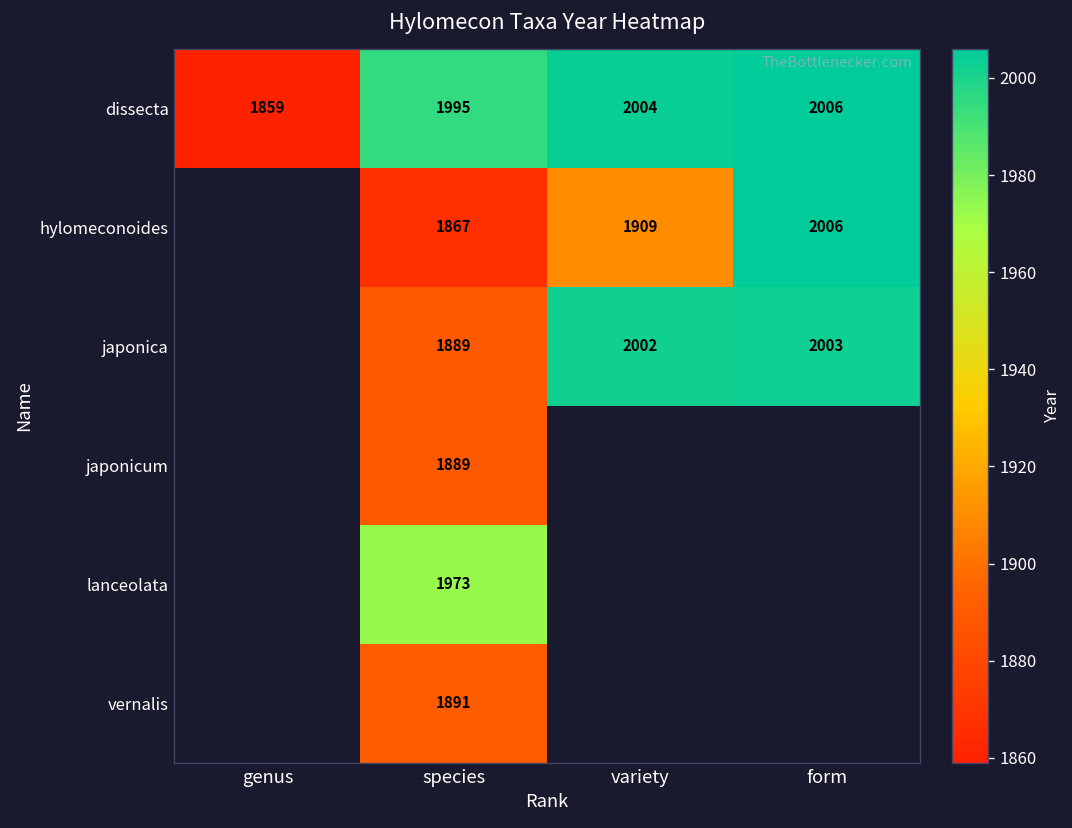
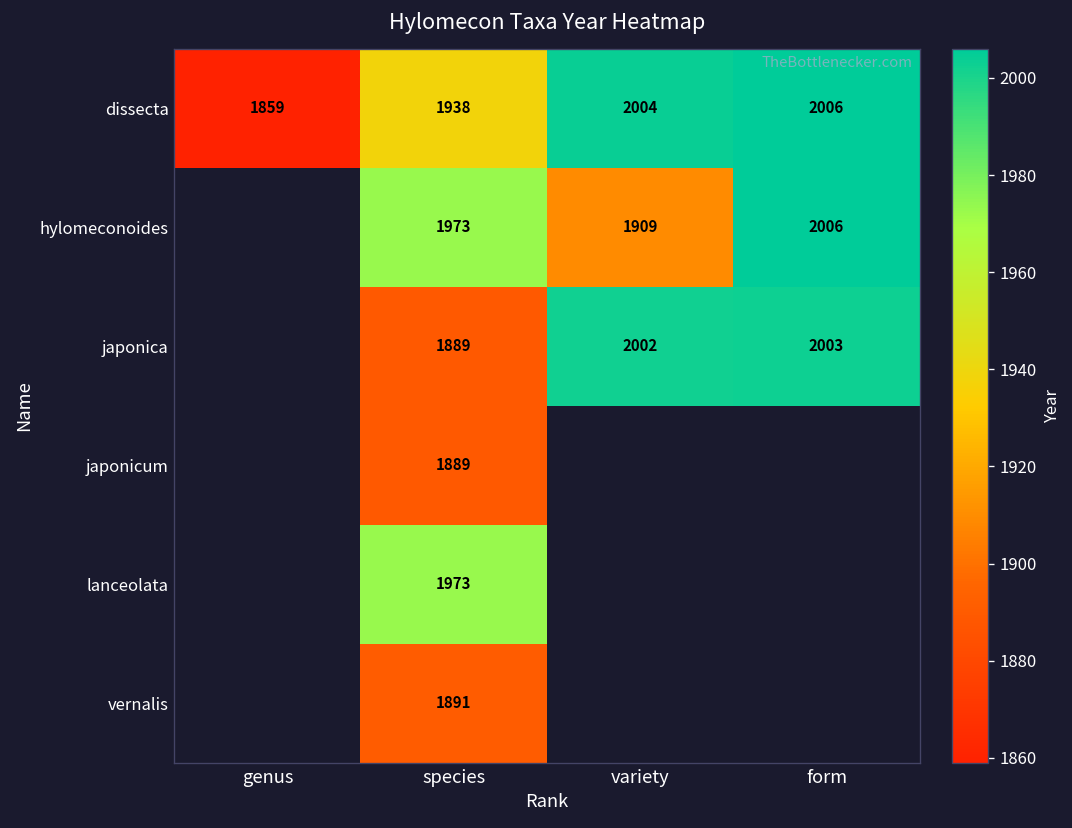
  {
    "dissecta": {
      "genus": 1859,
-     "species": 1995,
+     "species": 1938,
      "variety": 2004
    },
    "hylomeconoides": {
-     "species": 1867,
+     "species": 1973,
      "variety": 1909,
      "form": 2006
    },
    "japonica": {
      "species": 1889,
      "variety": 2002,
      "form": 2003
    },
    "japonicum": {
      "species": 1889
    },
    "lanceolata": {
      "species": 1973
    },
    "vernalis": {
      "species": 1891
    }
  }
